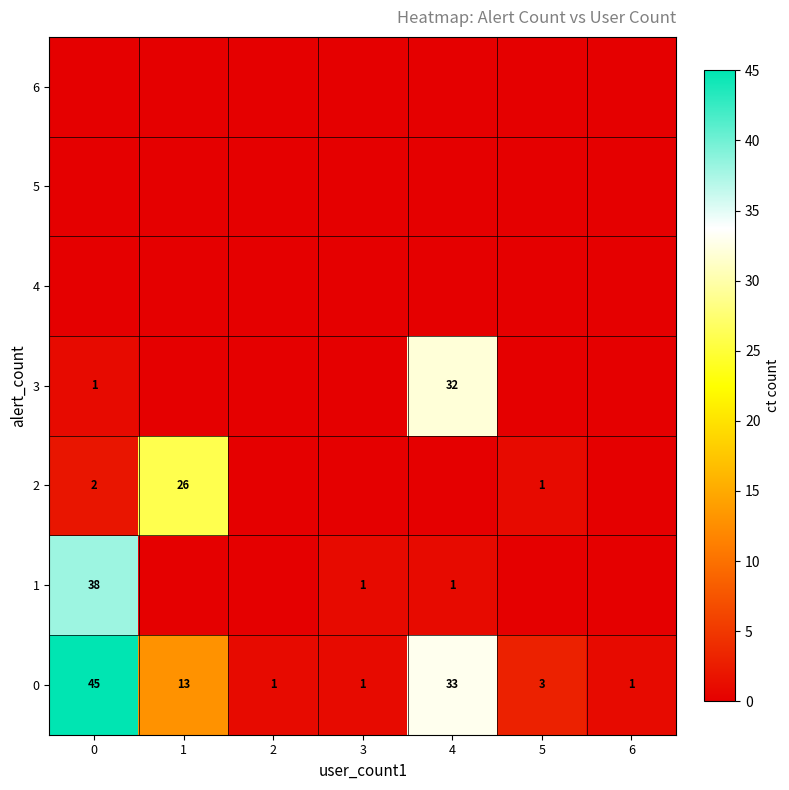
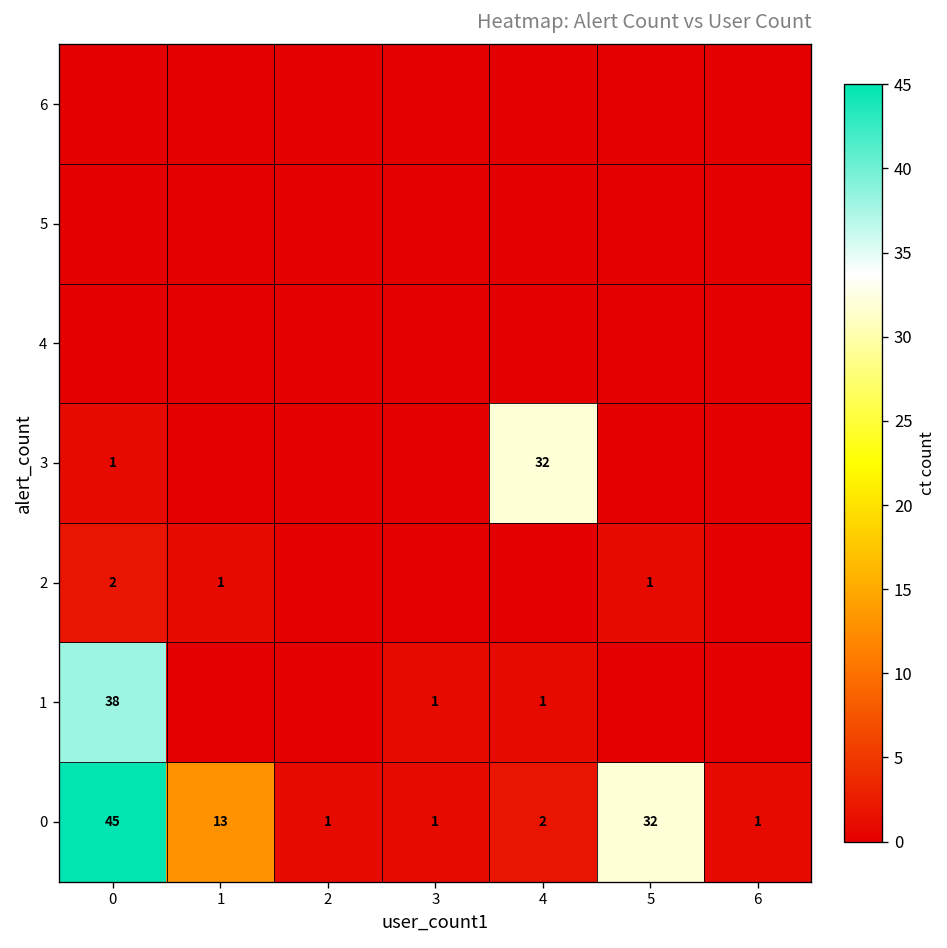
  {
    "3": {
      "0": 1,
      "4": 32
    },
    "2": {
      "0": 2,
-     "1": 26,
+     "1": 1,
      "5": 1
    },
    "1": {
      "0": 38,
      "3": 1,
      "4": 1
    },
    "0": {
      "0": 45,
      "1": 13,
      "2": 1,
      "3": 1,
-     "4": 33,
-     "5": 3,
+     "4": 2,
+     "5": 32,
      "6": 1
    }
  }
